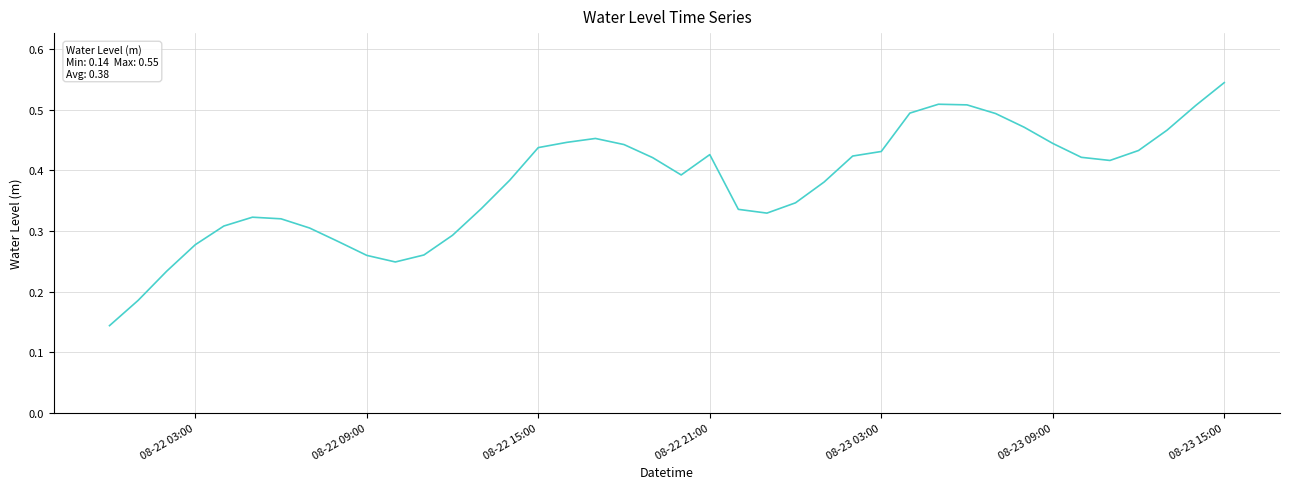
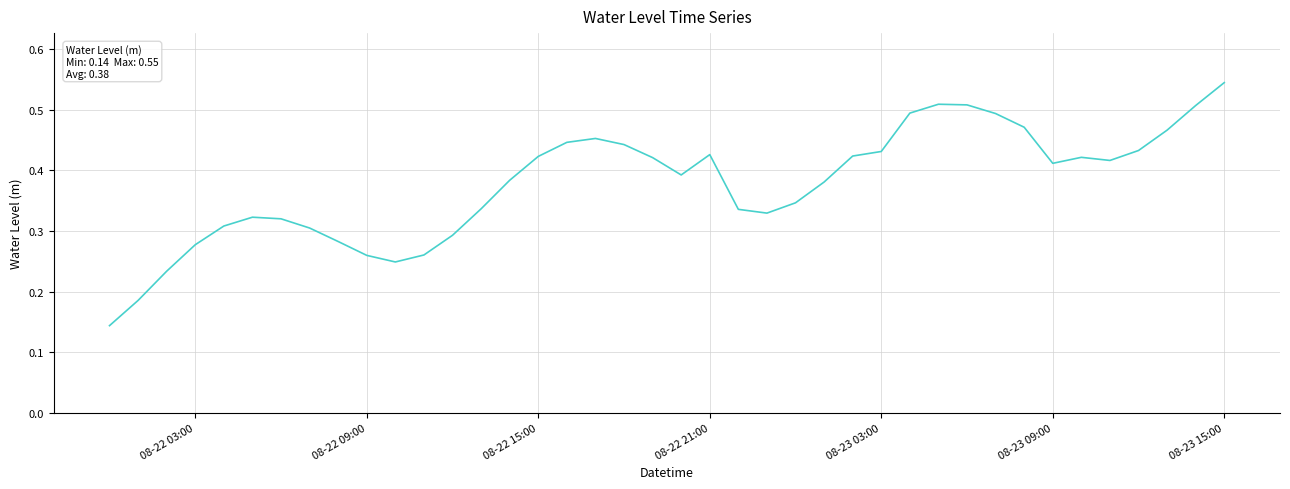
  {
    "08-22 03:00": 0.28,
    "08-22 09:00": 0.26,
-   "08-22 15:00": 0.44,
+   "08-22 15:00": 0.42,
    "08-22 21:00": 0.43,
    "08-23 03:00": 0.43,
-   "08-23 09:00": 0.44,
+   "08-23 09:00": 0.41,
    "08-23 15:00": 0.55
  }
